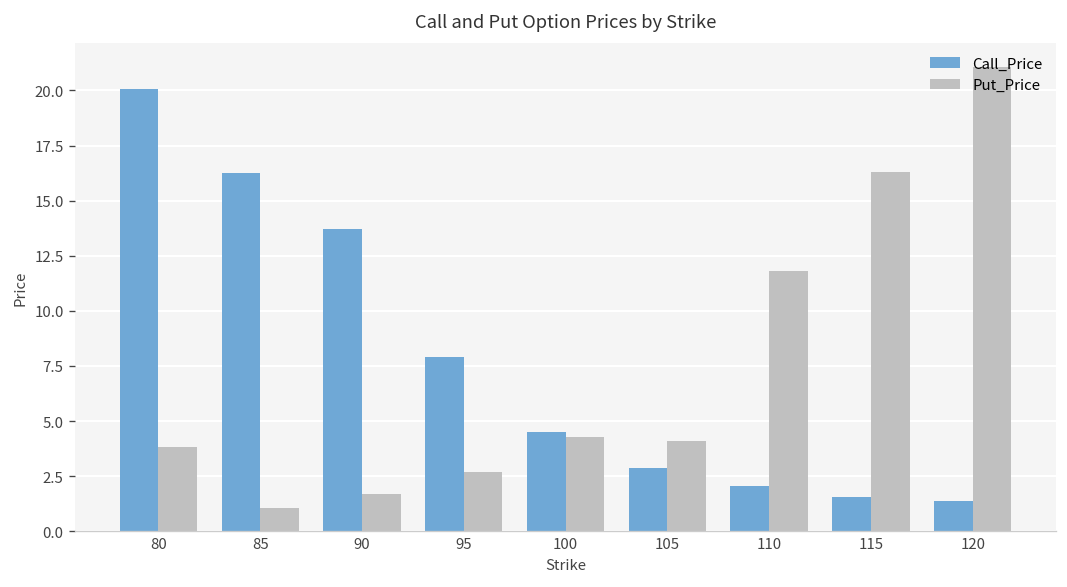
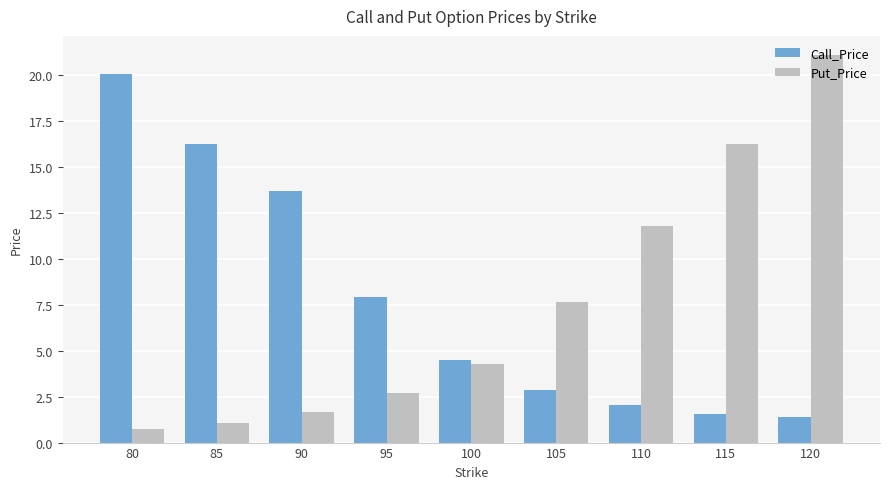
  {
    "Call_Price": {
      "80": 20.0,
      "85": 16.3,
      "90": 13.7,
      "95": 7.9,
      "100": 4.5,
      "105": 2.9,
      "110": 2.1,
      "115": 1.6,
      "120": 1.4
    },
    "Put_Price": {
-     "80": 3.8,
+     "80": 0.7,
      "85": 1.0,
      "90": 1.7,
      "95": 2.7,
      "100": 4.3,
-     "105": 4.1,
+     "105": 7.6,
      "110": 11.8,
      "115": 16.3,
      "120": 21.1
    }
  }
